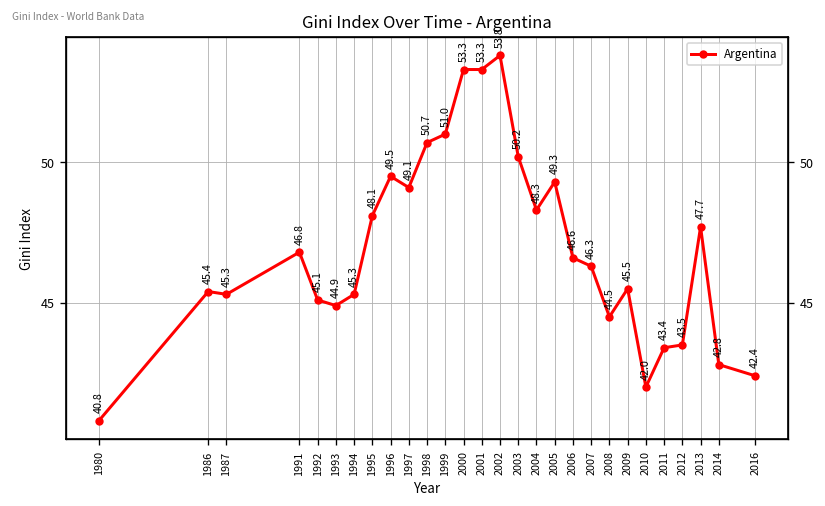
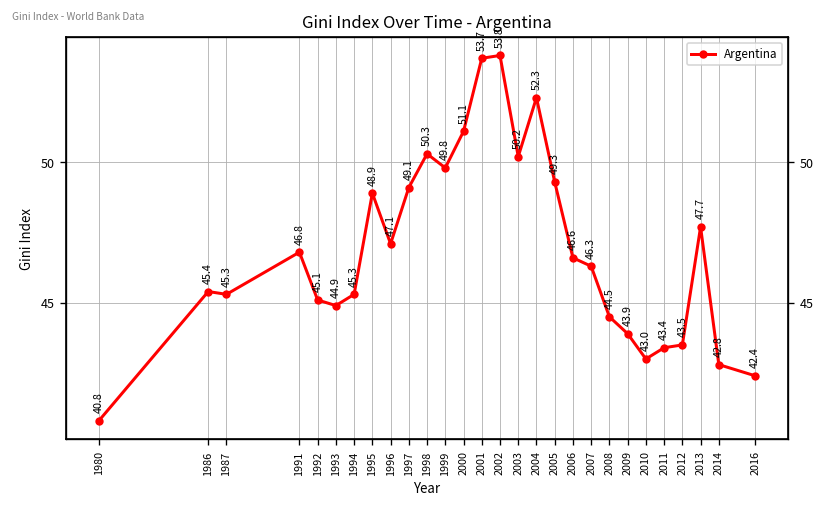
  {
    "1980": 40.8,
    "1986": 45.4,
    "1987": 45.3,
    "1991": 46.8,
    "1992": 45.1,
    "1993": 44.9,
    "1994": 45.3,
-   "1995": 48.1,
-   "1996": 49.5,
+   "1995": 48.9,
+   "1996": 47.1,
    "1997": 49.1,
-   "1998": 50.7,
-   "1999": 51.0,
-   "2000": 53.3,
-   "2001": 53.3,
+   "1998": 50.3,
+   "1999": 49.8,
+   "2000": 51.1,
+   "2001": 53.7,
    "2002": 53.8,
    "2003": 50.2,
-   "2004": 48.3,
+   "2004": 52.3,
    "2005": 49.3,
    "2006": 46.6,
    "2007": 46.3,
    "2008": 44.5,
-   "2009": 45.5,
-   "2010": 42.0,
+   "2009": 43.9,
+   "2010": 43.0,
    "2011": 43.4,
    "2012": 43.5,
    "2013": 47.7,
    "2014": 42.8,
    "2016": 42.4
  }
